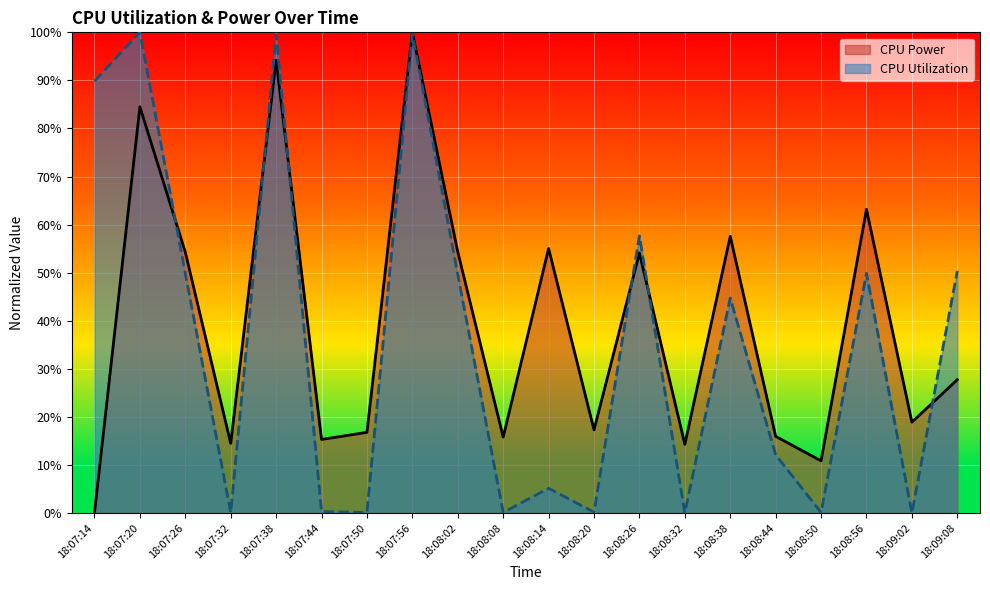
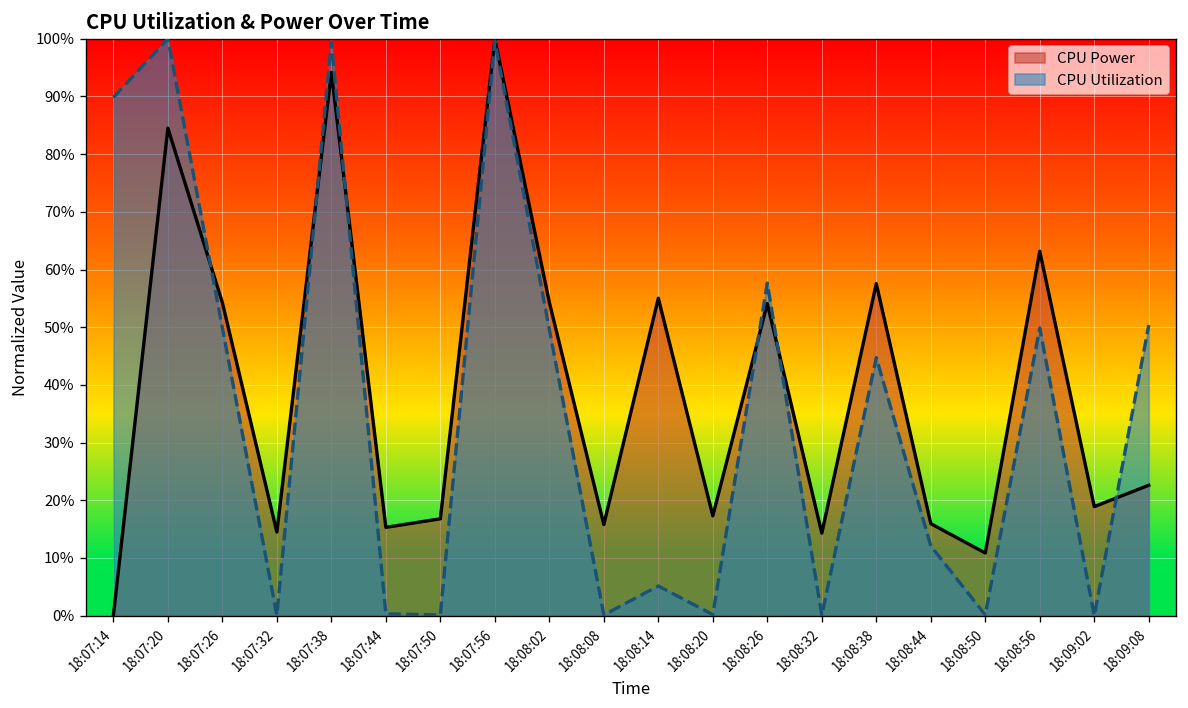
  {
    "CPU Power": {
      "18:07:14": "0%",
      "18:07:20": "85%",
      "18:07:26": "54%",
      "18:07:32": "14%",
      "18:07:38": "94%",
      "18:07:44": "15%",
      "18:07:50": "17%",
      "18:08:02": "54%",
      "18:08:08": "16%",
      "18:08:14": "55%",
      "18:08:20": "17%",
      "18:08:26": "54%",
      "18:08:32": "14%",
      "18:08:38": "58%",
      "18:08:44": "16%",
      "18:08:50": "11%",
      "18:08:56": "63%",
      "18:09:02": "19%",
-     "18:09:08": "28%"
+     "18:09:08": "23%"
    },
    "CPU Utilization": {
      "18:07:14": "90%",
      "18:07:20": "100%",
      "18:07:26": "50%",
      "18:07:32": "0%",
      "18:07:38": "99%",
      "18:07:44": "0%",
      "18:07:50": "0%",
      "18:08:02": "50%",
      "18:08:08": "0%",
      "18:08:14": "5%",
      "18:08:20": "0%",
      "18:08:26": "58%",
      "18:08:32": "0%",
      "18:08:38": "45%",
      "18:08:44": "12%",
      "18:08:50": "0%",
      "18:08:56": "50%",
      "18:09:02": "0%",
      "18:09:08": "50%"
    }
  }
